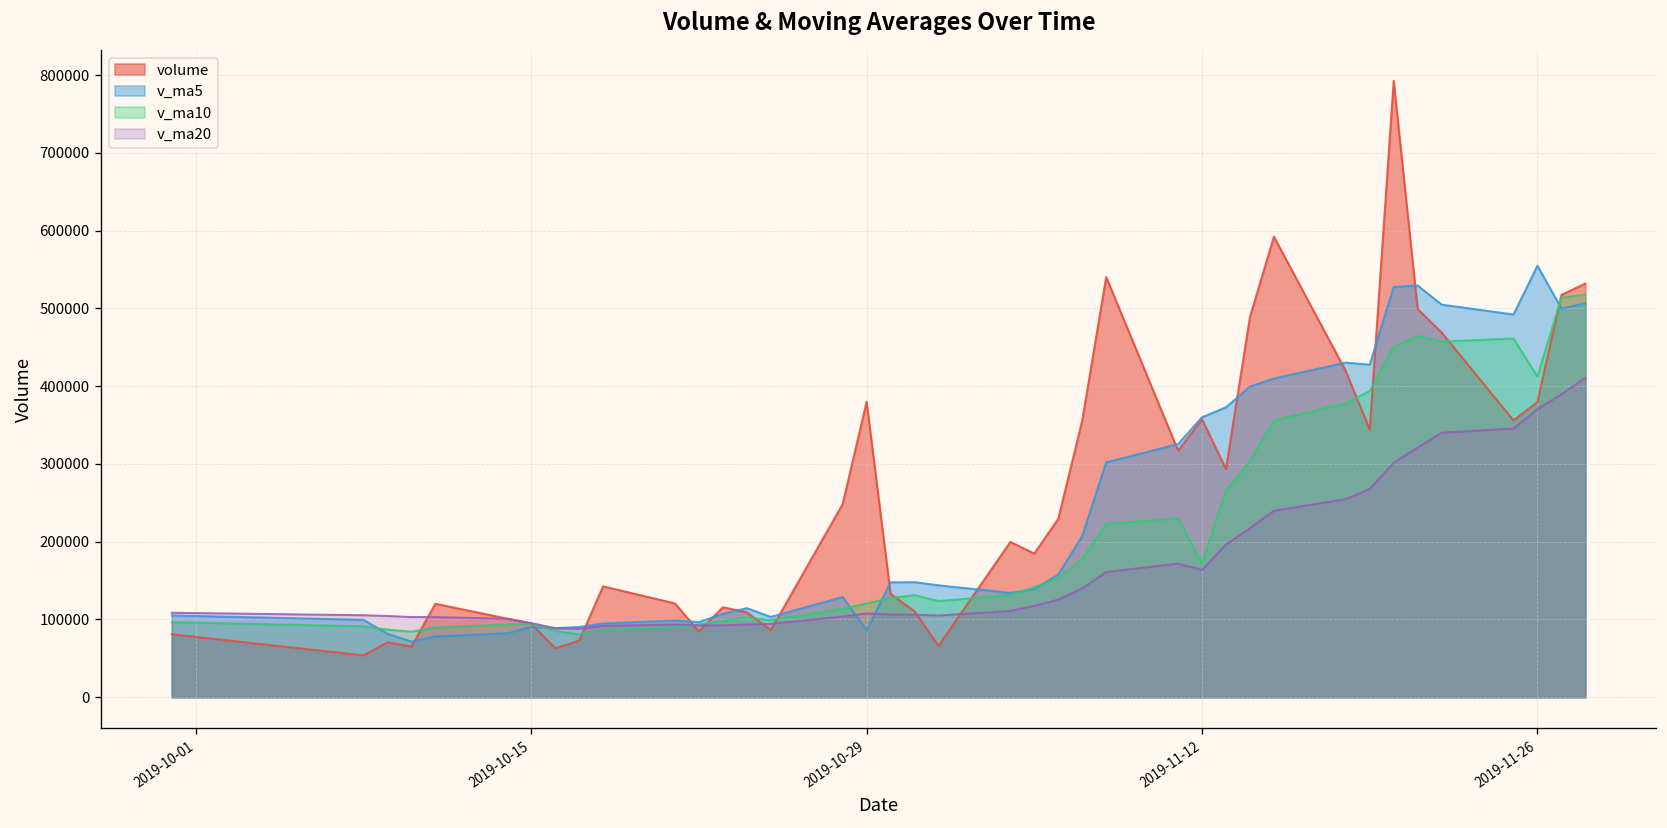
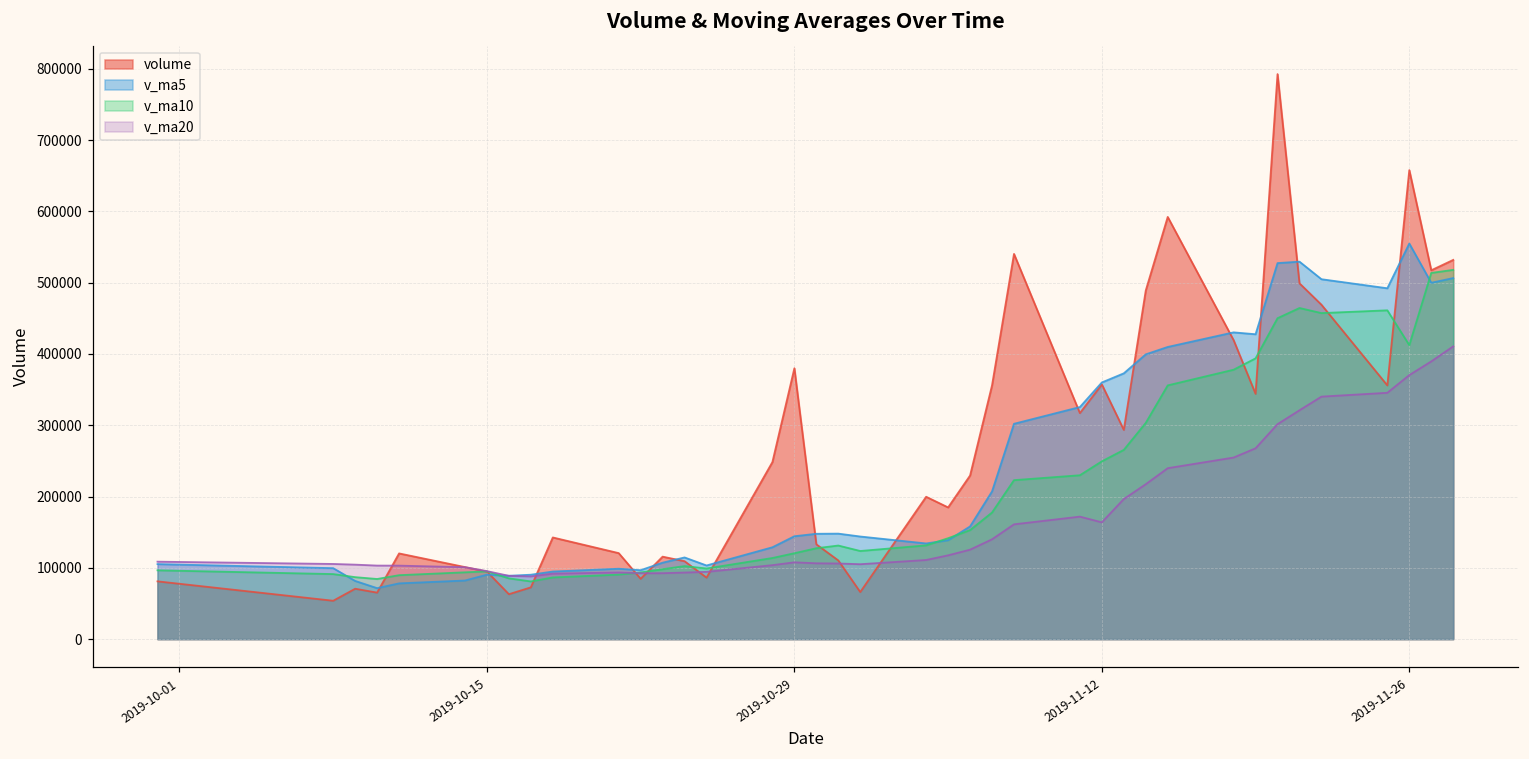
  {
    "volume": {
      "2019-10-29": 380000,
-     "2019-11-26": 380000
+     "2019-11-26": 660000
    },
    "v_ma5": {
      "2019-10-15": 90000,
-     "2019-10-29": 90000,
+     "2019-10-29": 140000,
      "2019-11-26": 550000
    },
    "v_ma10": {
      "2019-10-29": 120000,
-     "2019-11-12": 170000,
+     "2019-11-12": 250000,
      "2019-11-26": 410000
    },
    "v_ma20": {
      "2019-10-29": 110000,
      "2019-11-12": 160000,
      "2019-11-26": 370000
    }
  }
